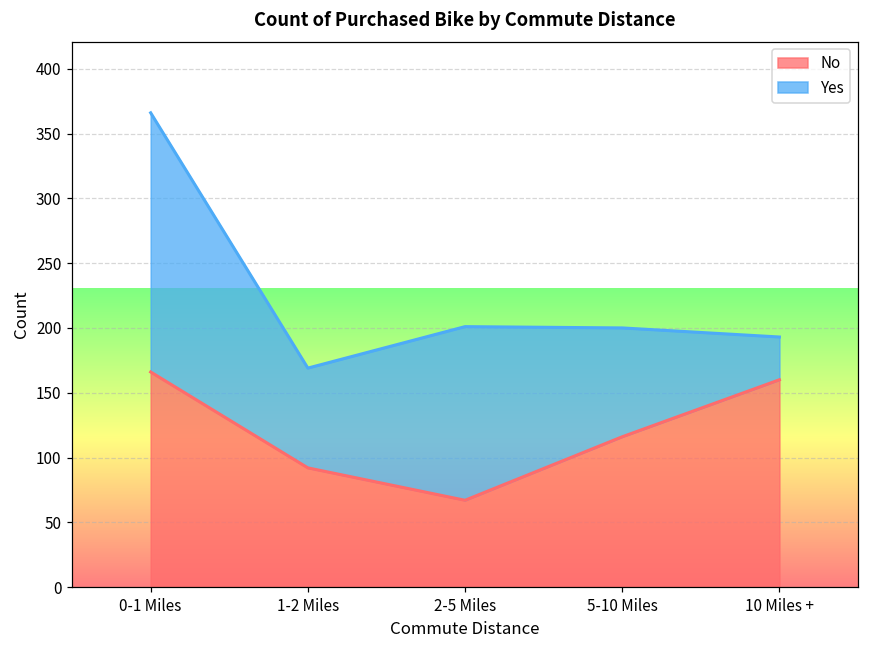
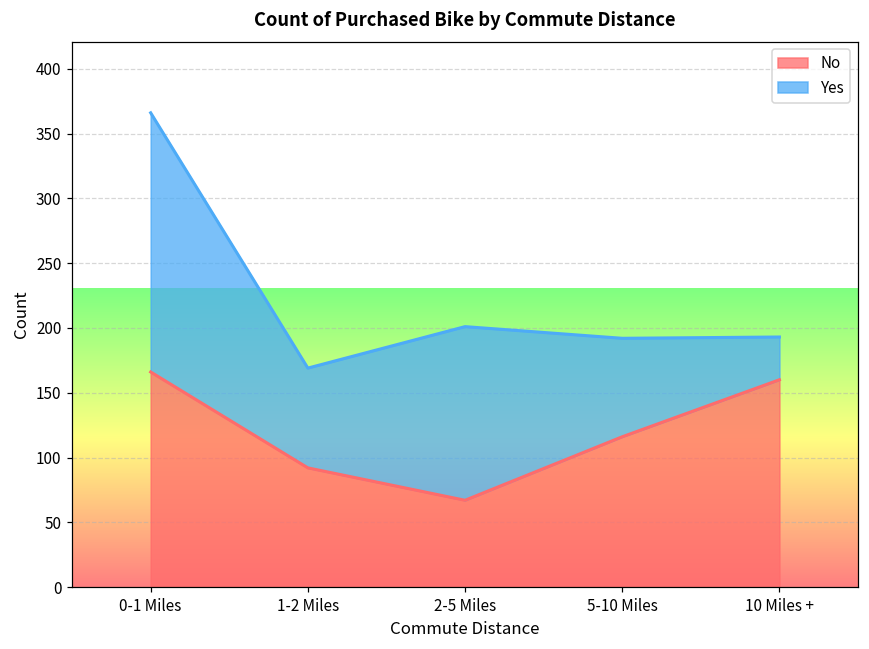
  {
    "No": {
      "0-1 Miles": 166,
      "1-2 Miles": 92,
      "2-5 Miles": 67,
      "5-10 Miles": 116,
      "10 Miles +": 160
    },
    "Yes": {
      "0-1 Miles": 200,
      "1-2 Miles": 77,
      "2-5 Miles": 134,
-     "5-10 Miles": 84,
+     "5-10 Miles": 76,
      "10 Miles +": 33
    }
  }
